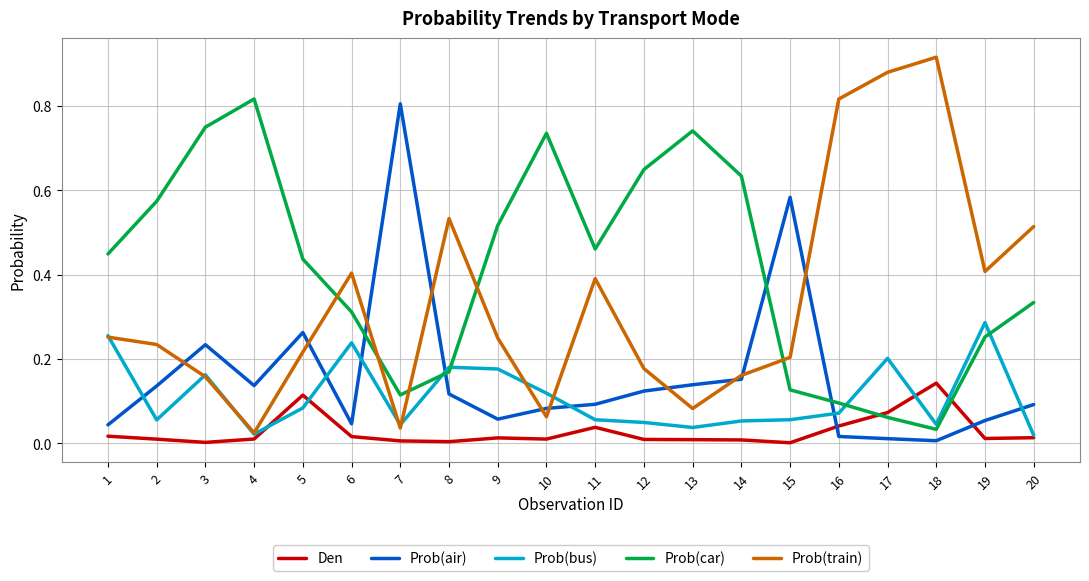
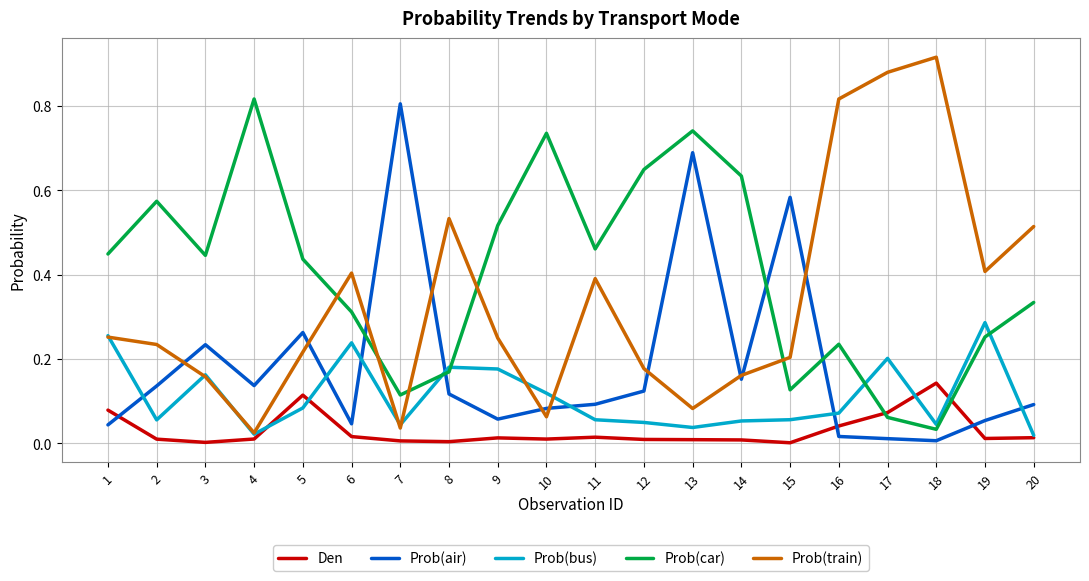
  {
    "Den": {
-     "1": 0.02,
+     "1": 0.08,
      "2": 0.01,
      "3": 0.00,
      "4": 0.01,
      "5": 0.11,
      "6": 0.02,
      "7": 0.01,
      "8": 0.00,
      "9": 0.01,
      "10": 0.01,
-     "11": 0.04,
+     "11": 0.01,
      "12": 0.01,
      "13": 0.01,
      "14": 0.01,
      "15": 0.00,
      "16": 0.04,
      "17": 0.07,
      "18": 0.14,
      "19": 0.01
    },
    "Prob(air)": {
      "1": 0.04,
      "2": 0.14,
      "3": 0.23,
      "4": 0.14,
      "5": 0.26,
      "6": 0.05,
      "7": 0.81,
      "8": 0.12,
      "9": 0.06,
      "10": 0.08,
      "11": 0.09,
      "12": 0.12,
-     "13": 0.14,
+     "13": 0.69,
      "14": 0.15,
      "15": 0.58,
      "16": 0.02,
      "17": 0.01,
      "18": 0.01,
      "19": 0.05,
      "20": 0.09
    },
    "Prob(bus)": {
      "2": 0.06,
      "5": 0.08,
      "6": 0.24,
      "7": 0.04,
      "8": 0.18,
      "9": 0.18,
      "10": 0.12,
      "11": 0.06,
      "12": 0.05,
      "13": 0.04,
      "14": 0.05,
      "15": 0.06,
      "16": 0.07,
      "17": 0.20,
      "18": 0.05,
      "19": 0.29
    },
    "Prob(car)": {
      "1": 0.45,
      "2": 0.57,
-     "3": 0.75,
+     "3": 0.45,
      "4": 0.82,
      "5": 0.44,
      "6": 0.31,
      "7": 0.11,
      "8": 0.17,
      "9": 0.52,
      "10": 0.74,
      "11": 0.46,
      "12": 0.65,
      "13": 0.74,
      "14": 0.63,
      "15": 0.13,
-     "16": 0.10,
+     "16": 0.23,
      "17": 0.06,
      "18": 0.03,
      "19": 0.25,
      "20": 0.33
    },
    "Prob(train)": {
      "2": 0.23,
      "5": 0.22,
      "6": 0.40,
      "7": 0.04,
      "8": 0.53,
      "9": 0.25,
      "10": 0.06,
      "11": 0.39,
      "12": 0.18,
      "13": 0.08,
      "14": 0.16,
      "15": 0.20,
      "16": 0.82,
      "17": 0.88,
      "18": 0.92,
      "19": 0.41,
      "20": 0.51
    }
  }
